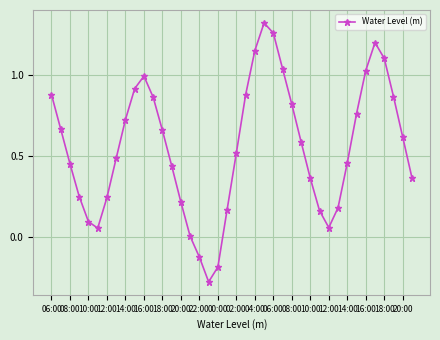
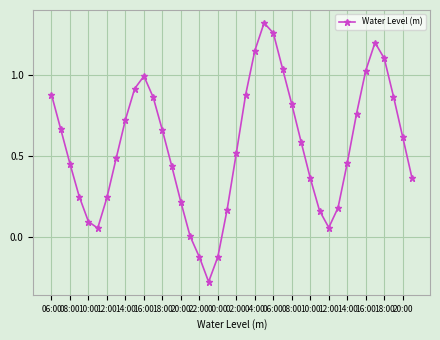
  {
    "22:00": -0.13,
-   "00:00": -0.19,
+   "00:00": -0.12,
    "02:00": 0.52,
    "04:00": 1.15
  }
